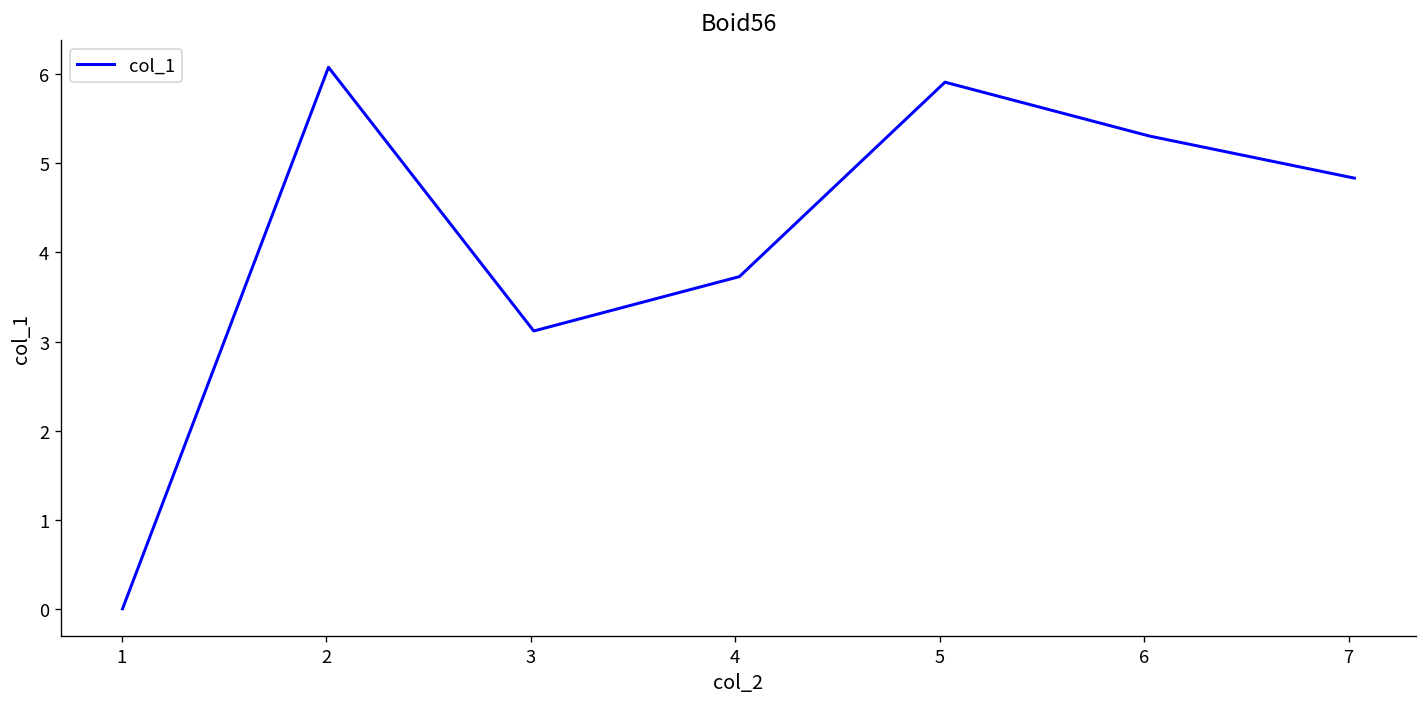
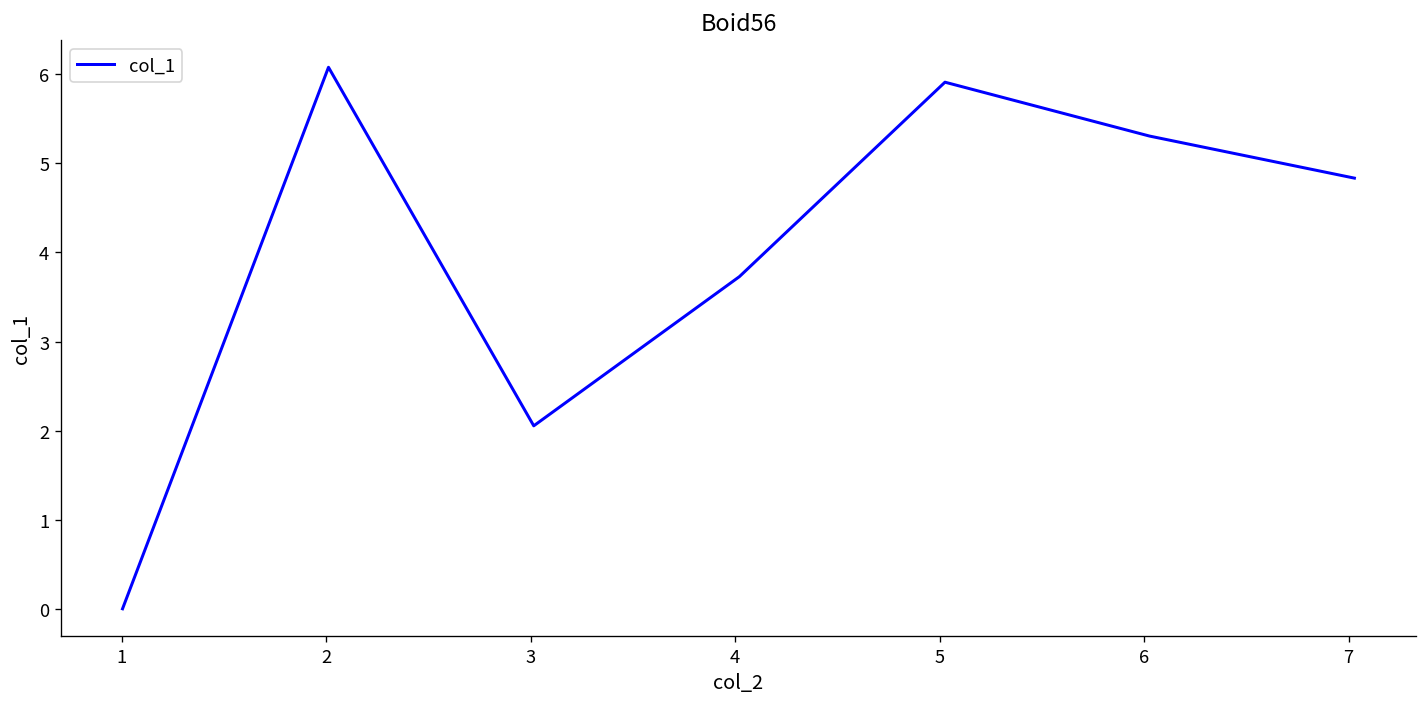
  {
    "1": 0.0,
    "2": 6.1,
-   "3": 3.1
+   "3": 2.1
  }
